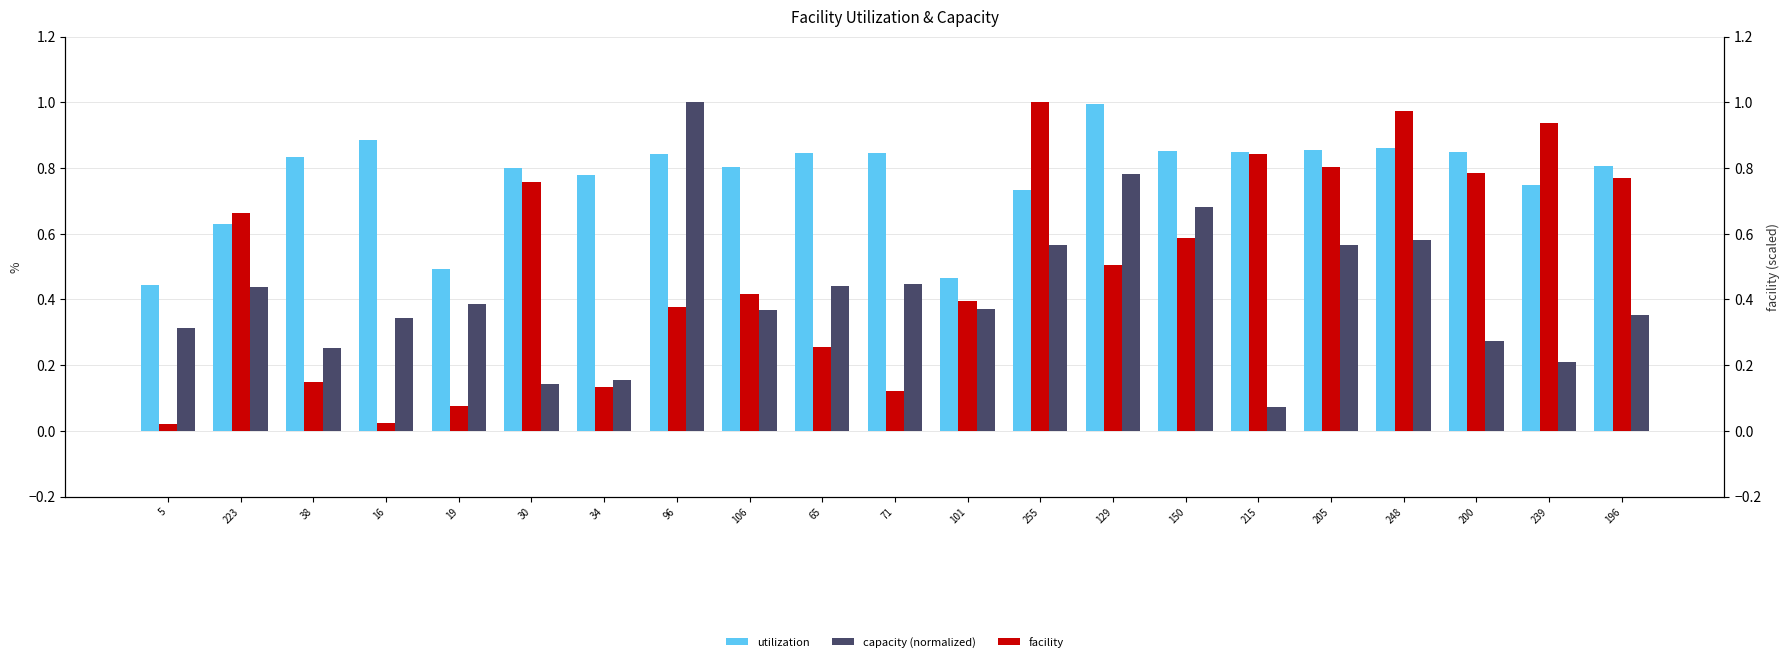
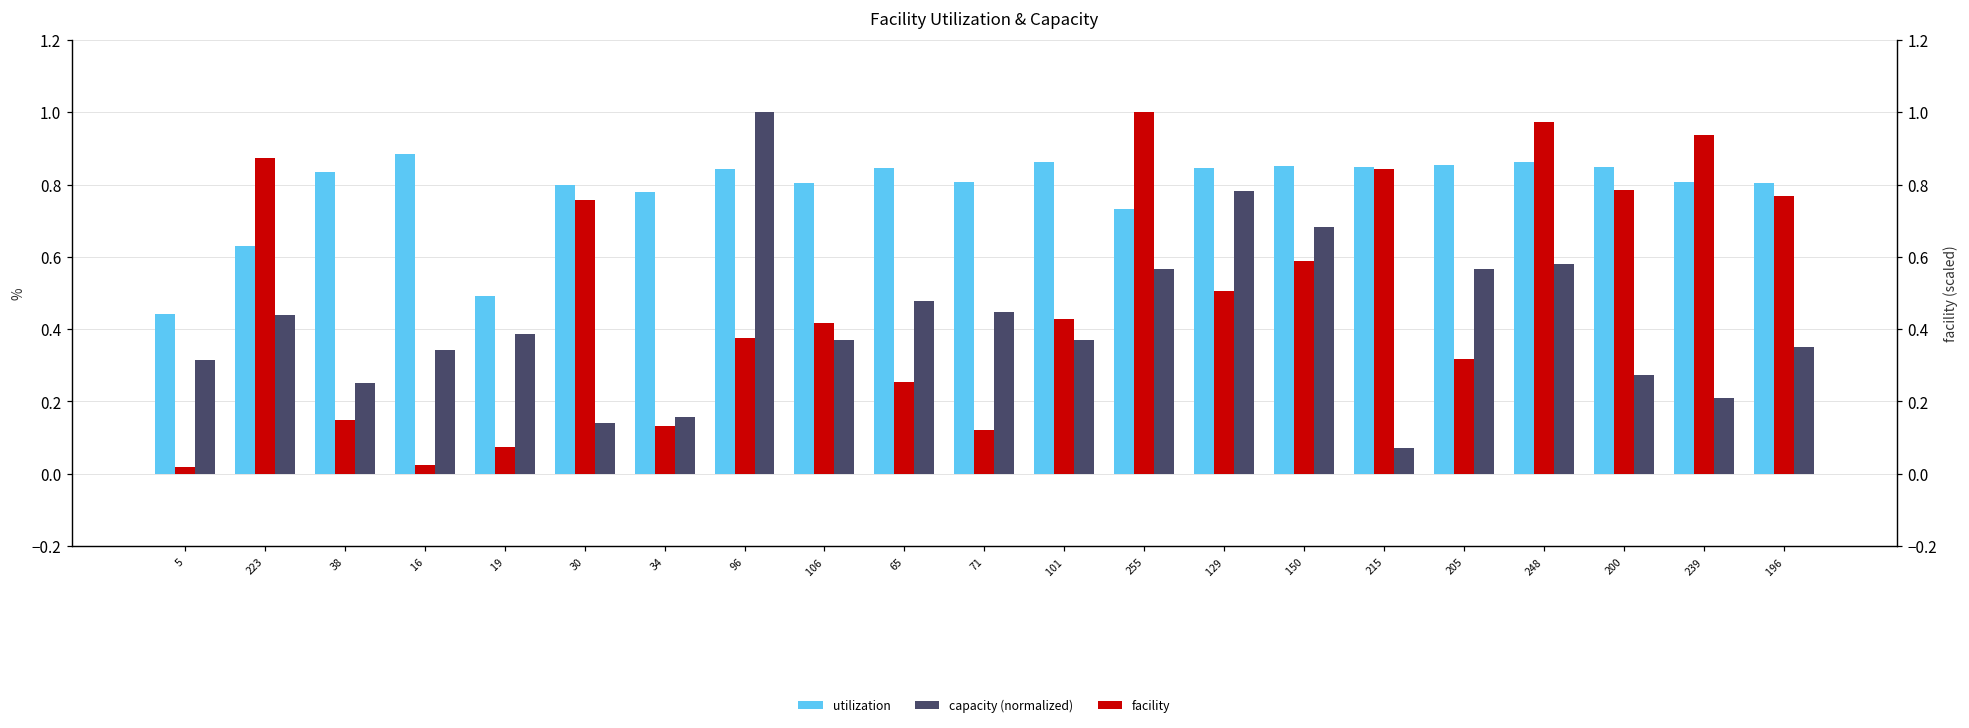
  {
    "utilization": {
      "5": 0.44,
      "223": 0.63,
      "38": 0.83,
      "16": 0.88,
      "19": 0.49,
      "30": 0.80,
      "34": 0.78,
      "96": 0.84,
      "106": 0.80,
      "65": 0.84,
-     "71": 0.85,
-     "101": 0.46,
+     "71": 0.81,
+     "101": 0.86,
      "255": 0.73,
-     "129": 1.00,
+     "129": 0.85,
      "150": 0.85,
      "215": 0.85,
      "205": 0.85,
      "248": 0.86,
      "200": 0.85,
-     "239": 0.75,
+     "239": 0.81,
      "196": 0.81
    },
    "capacity (normalized)": {
      "5": 0.31,
      "223": 0.44,
      "38": 0.25,
      "16": 0.34,
      "19": 0.39,
      "30": 0.14,
      "34": 0.16,
      "96": 1.00,
      "106": 0.37,
-     "65": 0.44,
+     "65": 0.48,
      "71": 0.45,
      "101": 0.37,
      "255": 0.57,
      "129": 0.78,
      "150": 0.68,
      "215": 0.07,
      "205": 0.57,
      "248": 0.58,
      "200": 0.27,
      "239": 0.21,
      "196": 0.35
    },
    "facility": {
      "5": 0.02,
-     "223": 0.66,
+     "223": 0.87,
      "38": 0.15,
      "16": 0.02,
      "19": 0.07,
      "30": 0.76,
      "34": 0.13,
      "96": 0.38,
      "106": 0.42,
      "65": 0.25,
      "71": 0.12,
-     "101": 0.40,
+     "101": 0.43,
      "255": 1.00,
      "129": 0.51,
      "150": 0.59,
      "215": 0.84,
-     "205": 0.80,
+     "205": 0.32,
      "248": 0.97,
      "200": 0.78,
      "239": 0.94,
      "196": 0.77
    }
  }
